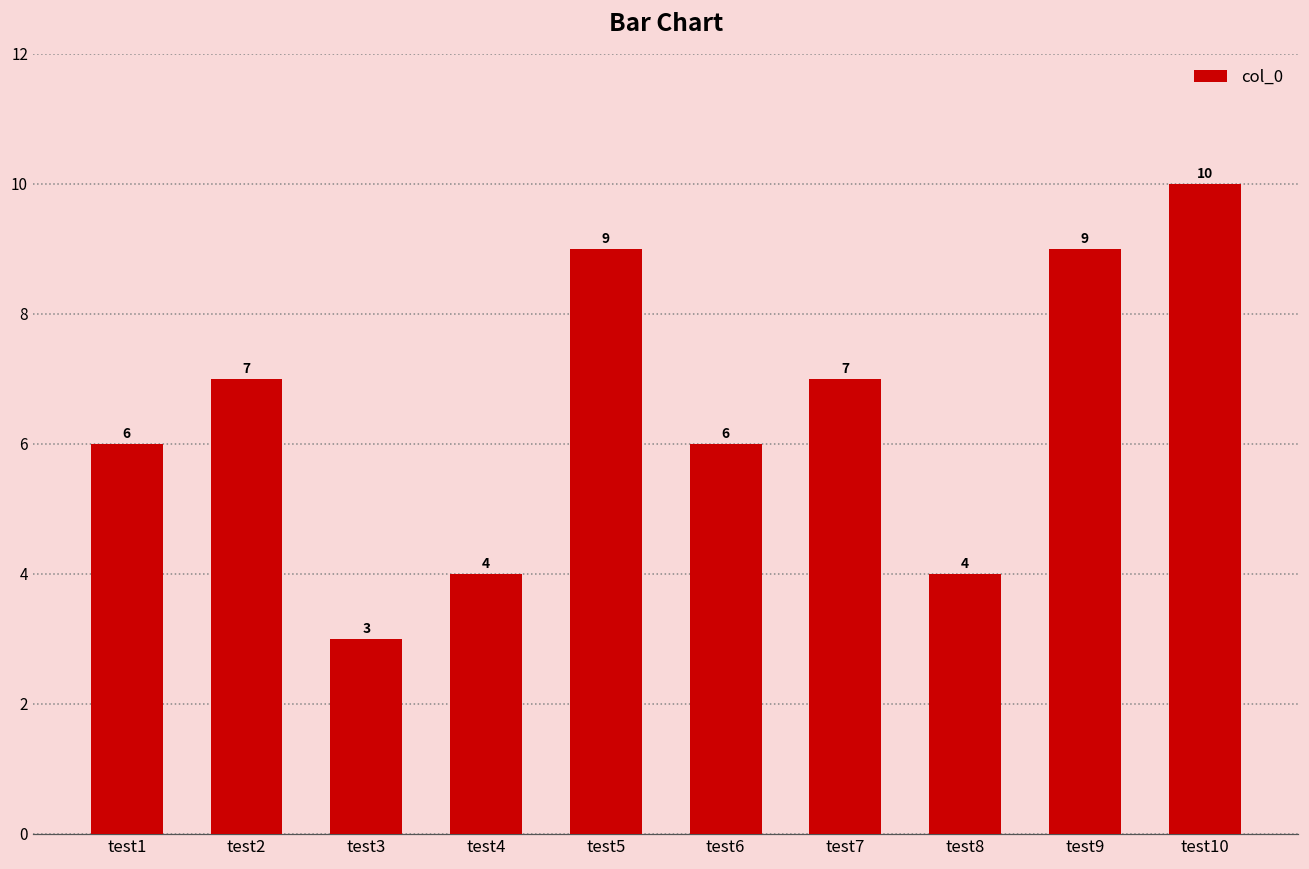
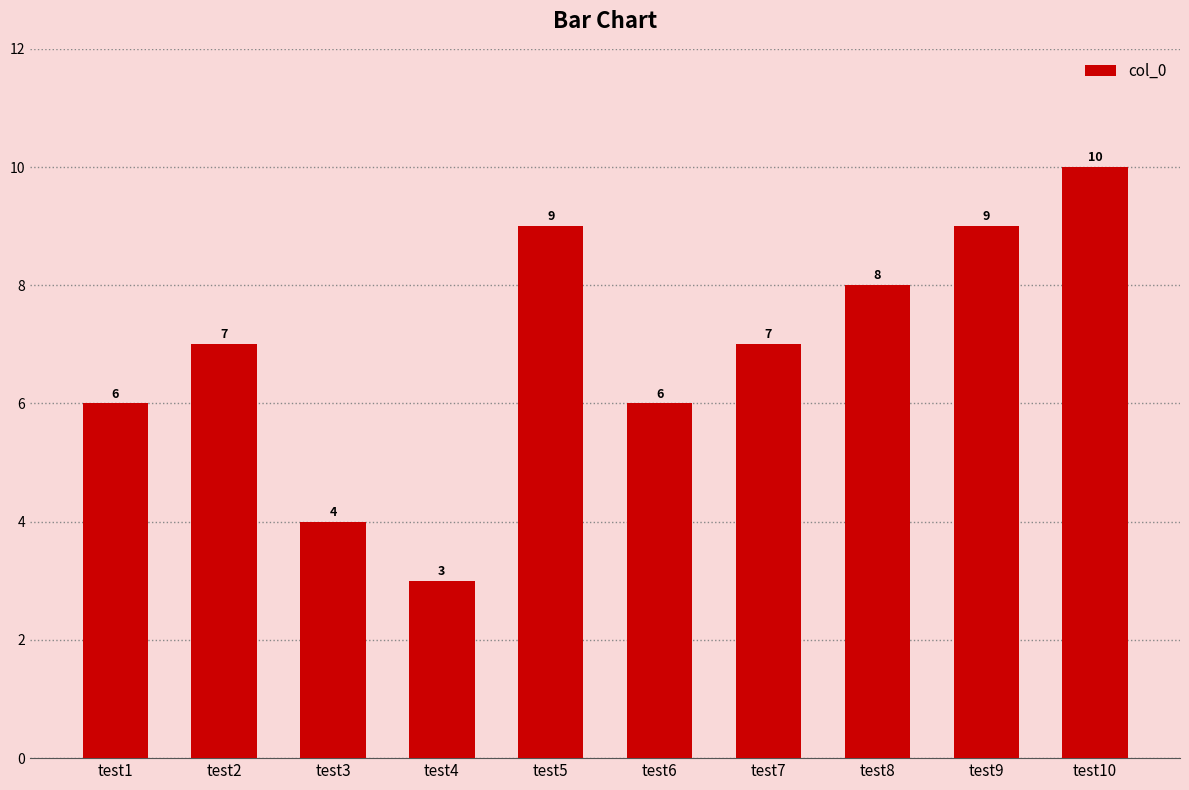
  {
    "test1": 6,
    "test2": 7,
-   "test3": 3,
-   "test4": 4,
+   "test3": 4,
+   "test4": 3,
    "test5": 9,
    "test6": 6,
    "test7": 7,
-   "test8": 4,
+   "test8": 8,
    "test9": 9,
    "test10": 10
  }
